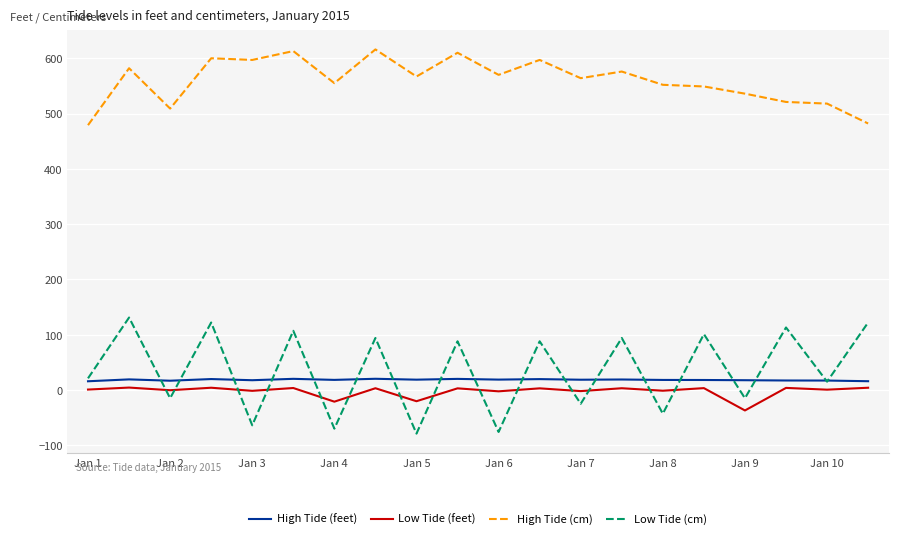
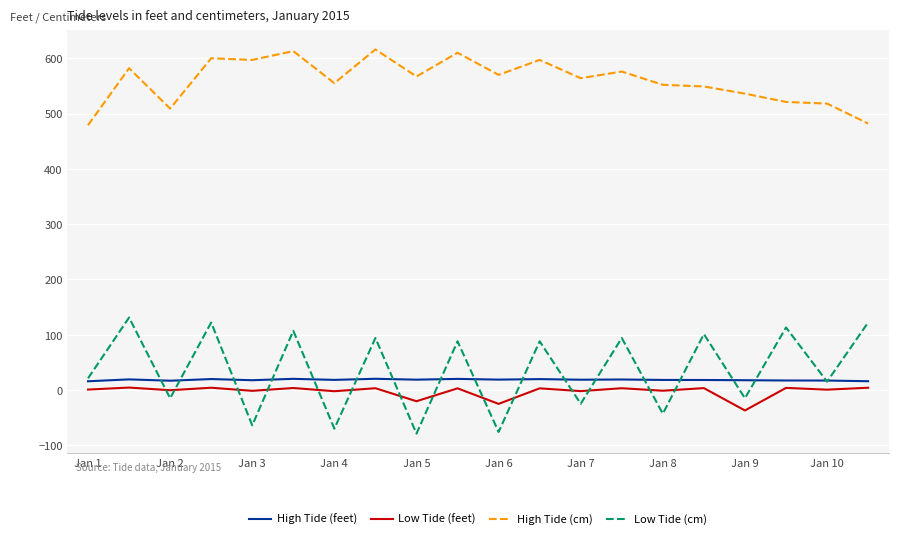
  {
    "High Tide (feet)": {
      "Jan 1": 20,
      "Jan 2": 20,
      "Jan 3": 20,
      "Jan 4": 20,
      "Jan 5": 20,
      "Jan 6": 20,
      "Jan 7": 20,
      "Jan 8": 20,
      "Jan 9": 20
    },
    "Low Tide (feet)": {
      "Jan 1": 0,
      "Jan 2": 0,
      "Jan 3": 0,
-     "Jan 4": -20,
+     "Jan 4": 0,
      "Jan 5": -20,
-     "Jan 6": 0,
+     "Jan 6": -30,
      "Jan 7": 0,
      "Jan 8": 0,
      "Jan 9": -40,
      "Jan 10": 0
    },
    "High Tide (cm)": {
      "Jan 1": 480,
      "Jan 2": 510,
      "Jan 3": 600,
      "Jan 4": 560,
      "Jan 5": 570,
      "Jan 6": 570,
      "Jan 7": 560,
      "Jan 8": 550,
      "Jan 9": 540,
      "Jan 10": 520
    },
    "Low Tide (cm)": {
      "Jan 1": 20,
      "Jan 2": -20,
      "Jan 3": -60,
      "Jan 4": -70,
      "Jan 5": -80,
      "Jan 6": -80,
      "Jan 7": -30,
      "Jan 8": -40,
      "Jan 9": -20
    }
  }
